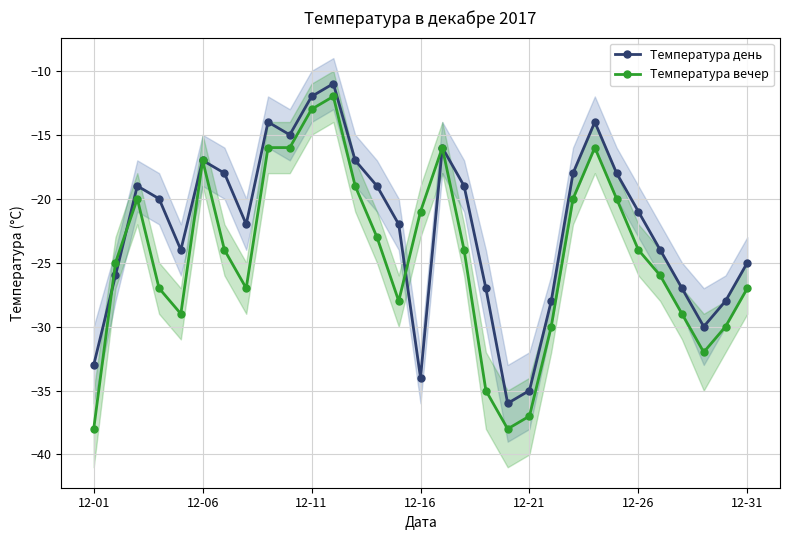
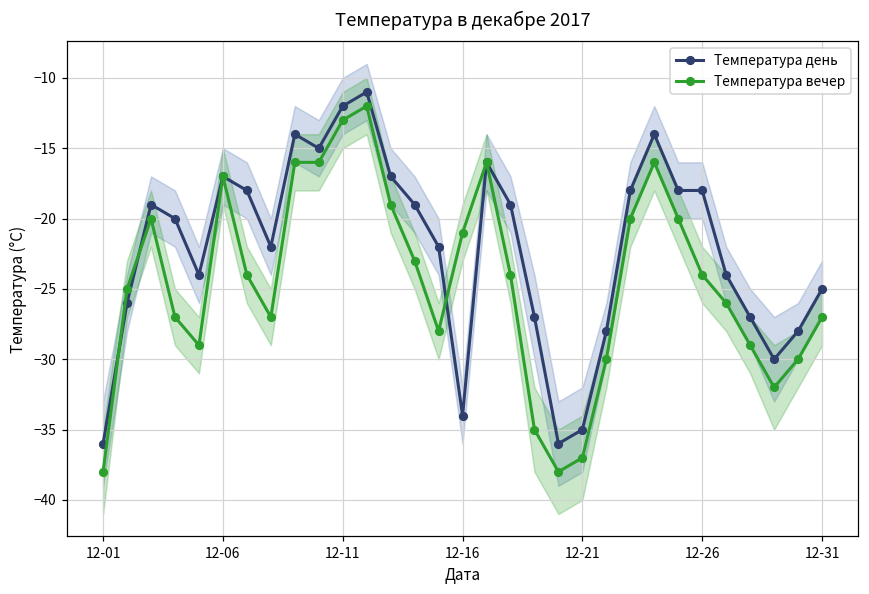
  {
    "Температура день": {
-     "12-01": -33,
+     "12-01": -36,
      "12-11": -12,
      "12-16": -34,
      "12-21": -35,
-     "12-26": -21
+     "12-26": -18
    }
  }
